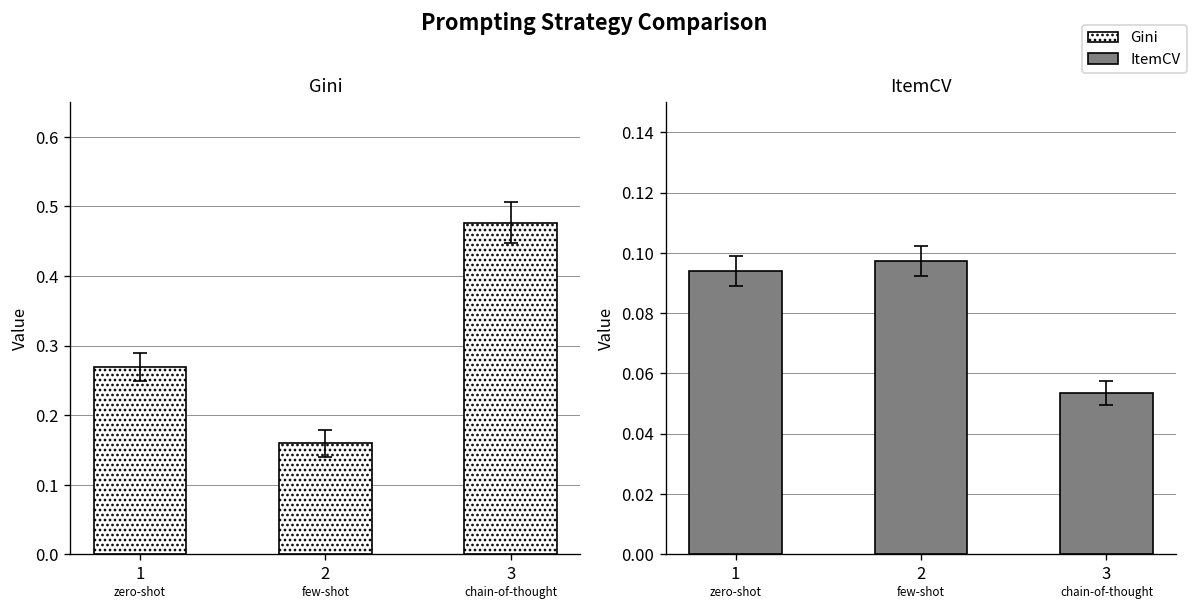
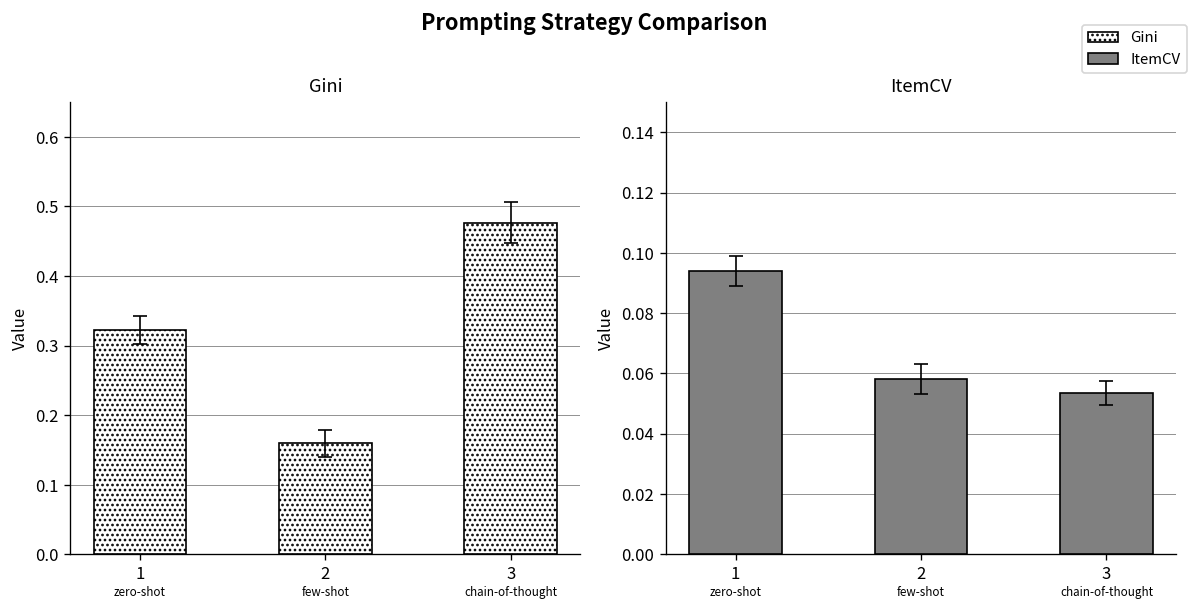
  {
    "Gini": {
      "Gini": {
-       "1": 0.27,
+       "1": 0.32,
        "2": 0.16,
        "3": 0.48
      }
    },
    "ItemCV": {
      "ItemCV": {
        "1": 0.094,
-       "2": 0.097,
+       "2": 0.058,
        "3": 0.053
      }
    }
  }
